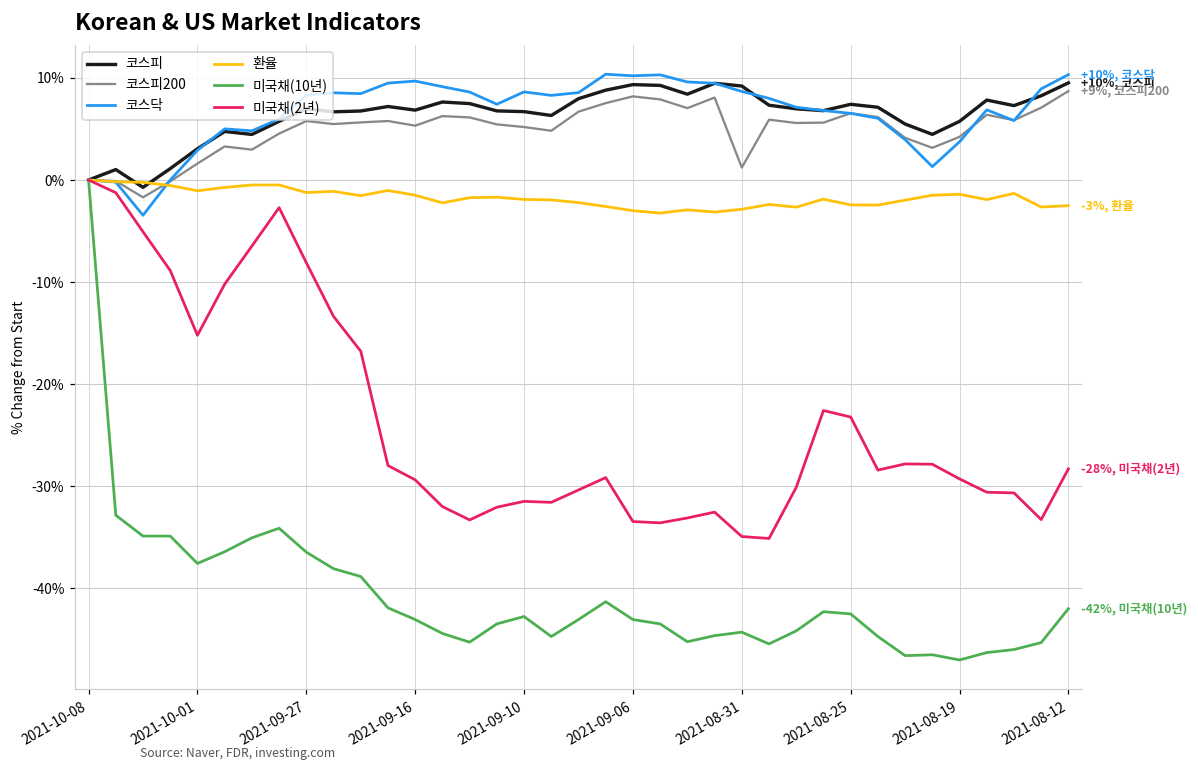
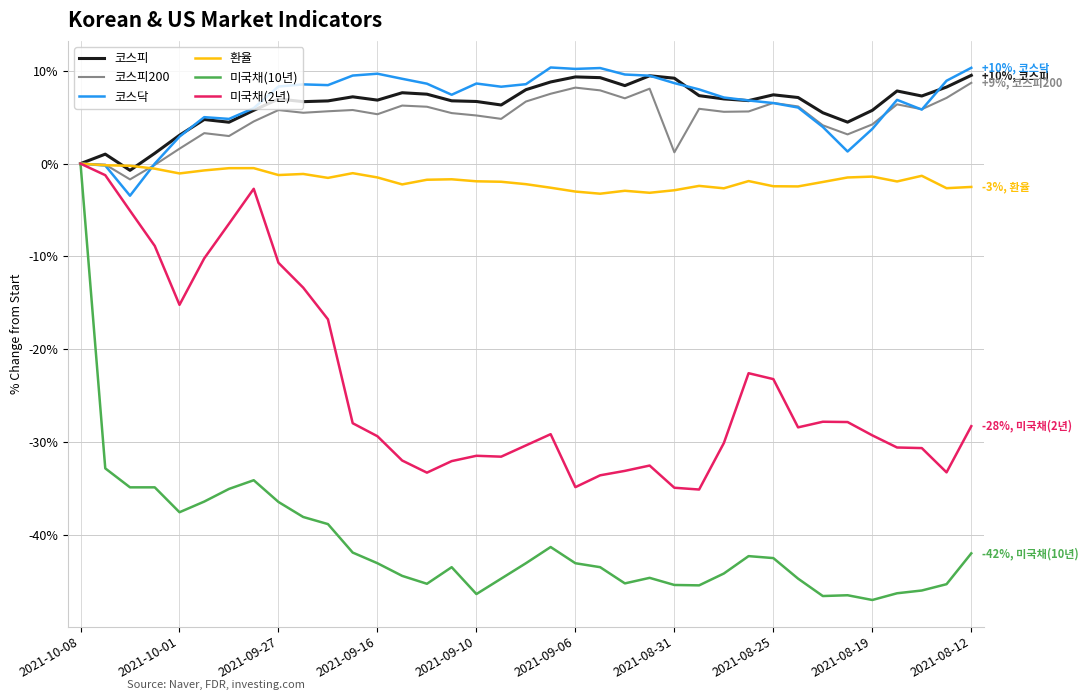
  {
    "코스피": {
      "2021-09-16": "7%",
      "2021-09-10": "7%",
      "2021-09-06": "9%",
      "2021-08-31": "9%",
      "2021-08-25": "7%",
      "2021-08-19": "6%"
    },
    "코스피200": {
      "2021-10-01": "2%",
      "2021-09-27": "6%",
      "2021-09-16": "5%",
      "2021-09-10": "5%",
      "2021-09-06": "8%",
      "2021-08-31": "1%",
      "2021-08-19": "4%"
    },
    "코스닥": {
      "2021-09-16": "10%",
      "2021-09-10": "9%",
      "2021-09-06": "10%",
      "2021-08-31": "9%",
      "2021-08-19": "4%"
    },
    "환율": {
      "2021-08-12": "-3%,"
    },
    "미국채(10년)": {
      "2021-10-01": "-38%",
      "2021-09-27": "-36%",
      "2021-09-16": "-43%",
-     "2021-09-10": "-43%",
+     "2021-09-10": "-46%",
      "2021-09-06": "-43%",
-     "2021-08-31": "-44%",
+     "2021-08-31": "-45%",
      "2021-08-25": "-43%",
      "2021-08-19": "-47%"
    },
    "미국채(2년)": {
      "2021-10-01": "-15%",
-     "2021-09-27": "-8%",
+     "2021-09-27": "-11%",
      "2021-09-16": "-29%",
      "2021-09-10": "-31%",
-     "2021-09-06": "-33%",
+     "2021-09-06": "-35%",
      "2021-08-31": "-35%",
      "2021-08-25": "-23%",
      "2021-08-19": "-29%"
    }
  }
